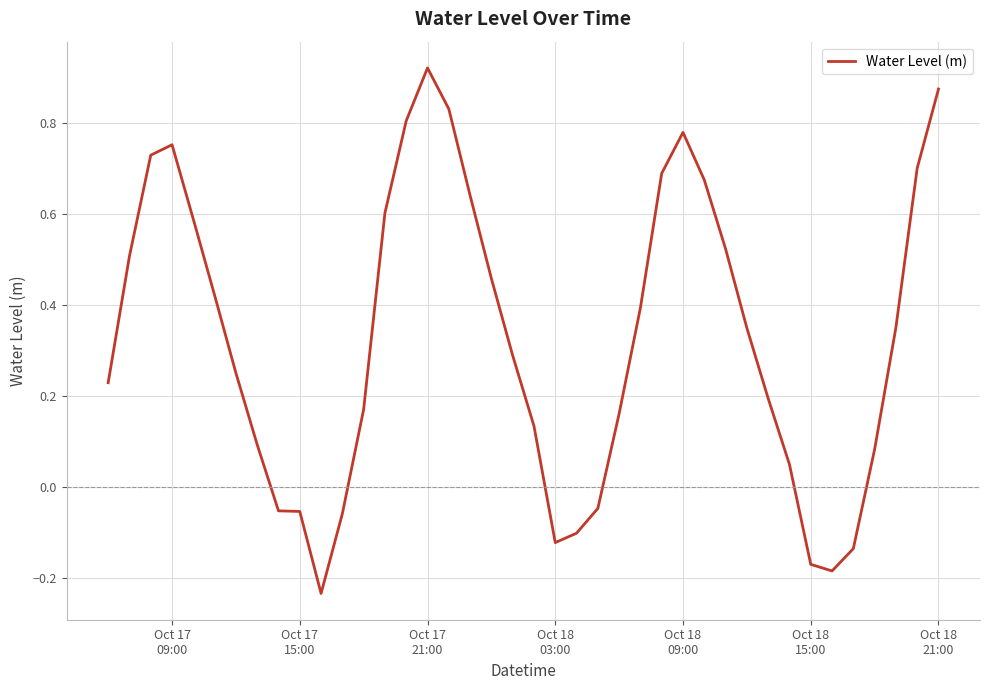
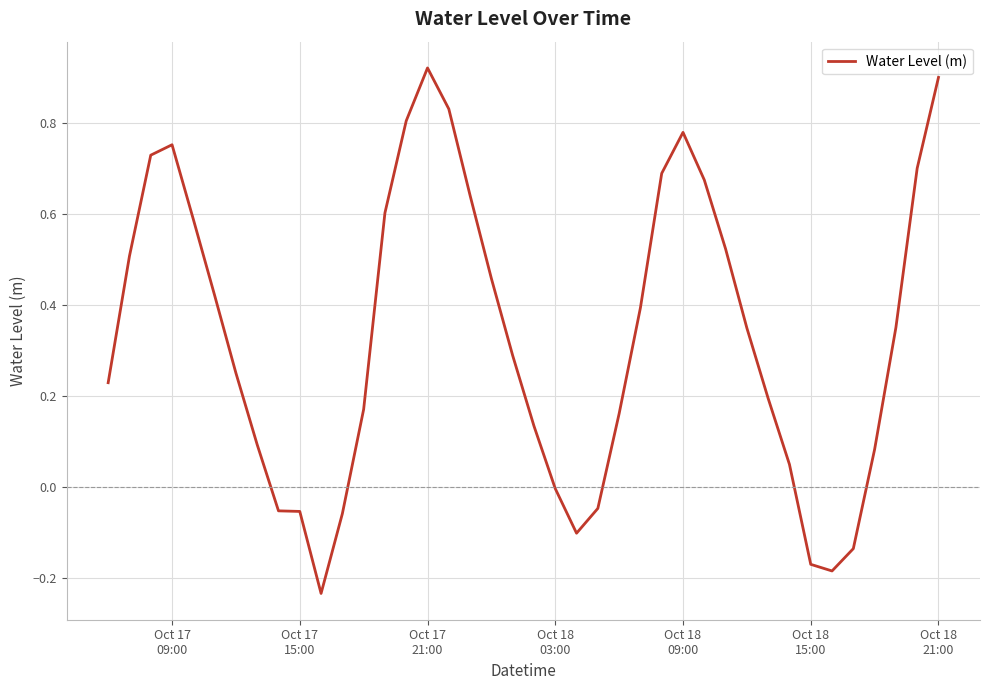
  {
    "Oct 17 09:00": 0.75,
    "Oct 17 15:00": -0.05,
    "Oct 17 21:00": 0.92,
-   "Oct 18 03:00": -0.12,
+   "Oct 18 03:00": 0.00,
    "Oct 18 09:00": 0.78,
    "Oct 18 15:00": -0.17,
-   "Oct 18 21:00": 0.88
+   "Oct 18 21:00": 0.90
  }
